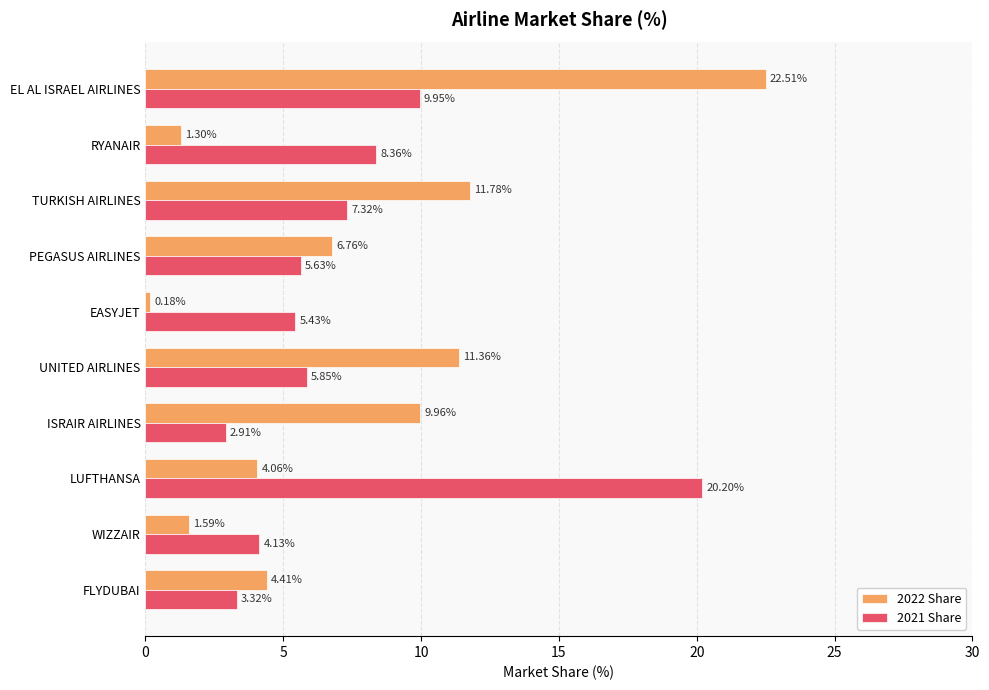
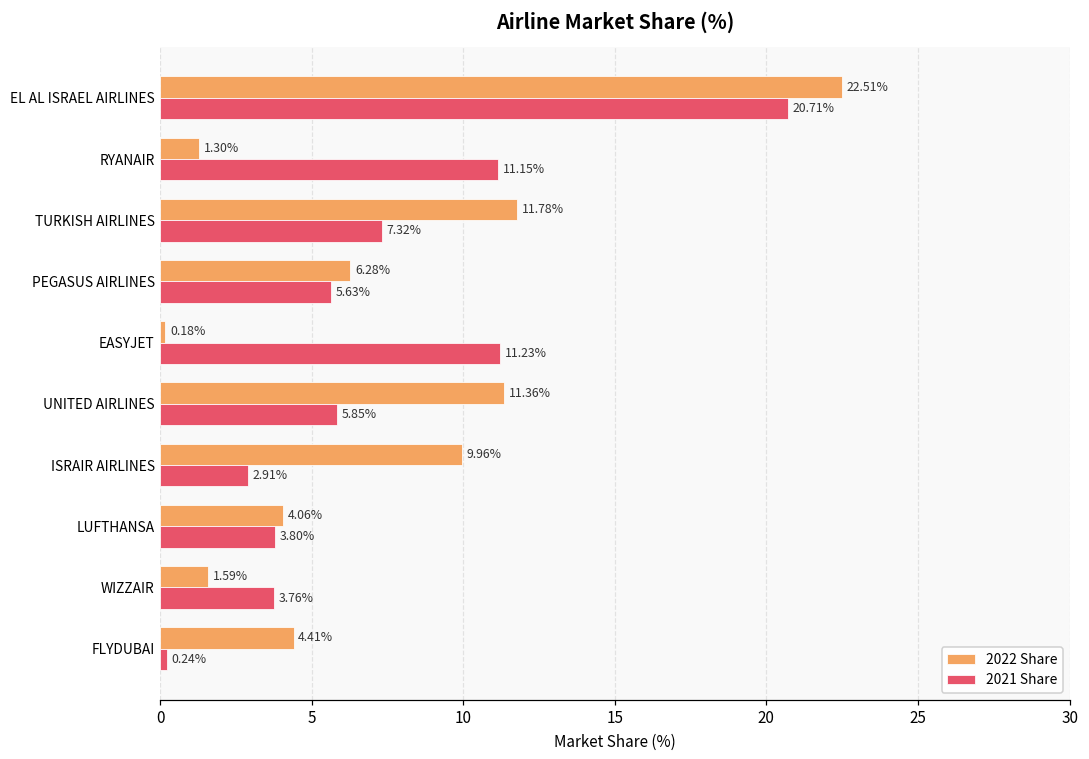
  {
    "2022 Share": {
      "EL AL ISRAEL AIRLINES": "22.51%",
      "RYANAIR": "1.30%",
      "TURKISH AIRLINES": "11.78%",
-     "PEGASUS AIRLINES": "6.76%",
+     "PEGASUS AIRLINES": "6.28%",
      "EASYJET": "0.18%",
      "UNITED AIRLINES": "11.36%",
      "ISRAIR AIRLINES": "9.96%",
      "LUFTHANSA": "4.06%",
      "WIZZAIR": "1.59%",
      "FLYDUBAI": "4.41%"
    },
    "2021 Share": {
-     "EL AL ISRAEL AIRLINES": "9.95%",
-     "RYANAIR": "8.36%",
+     "EL AL ISRAEL AIRLINES": "20.71%",
+     "RYANAIR": "11.15%",
      "TURKISH AIRLINES": "7.32%",
      "PEGASUS AIRLINES": "5.63%",
-     "EASYJET": "5.43%",
+     "EASYJET": "11.23%",
      "UNITED AIRLINES": "5.85%",
      "ISRAIR AIRLINES": "2.91%",
-     "LUFTHANSA": "20.20%",
-     "WIZZAIR": "4.13%",
-     "FLYDUBAI": "3.32%"
+     "LUFTHANSA": "3.80%",
+     "WIZZAIR": "3.76%",
+     "FLYDUBAI": "0.24%"
    }
  }
